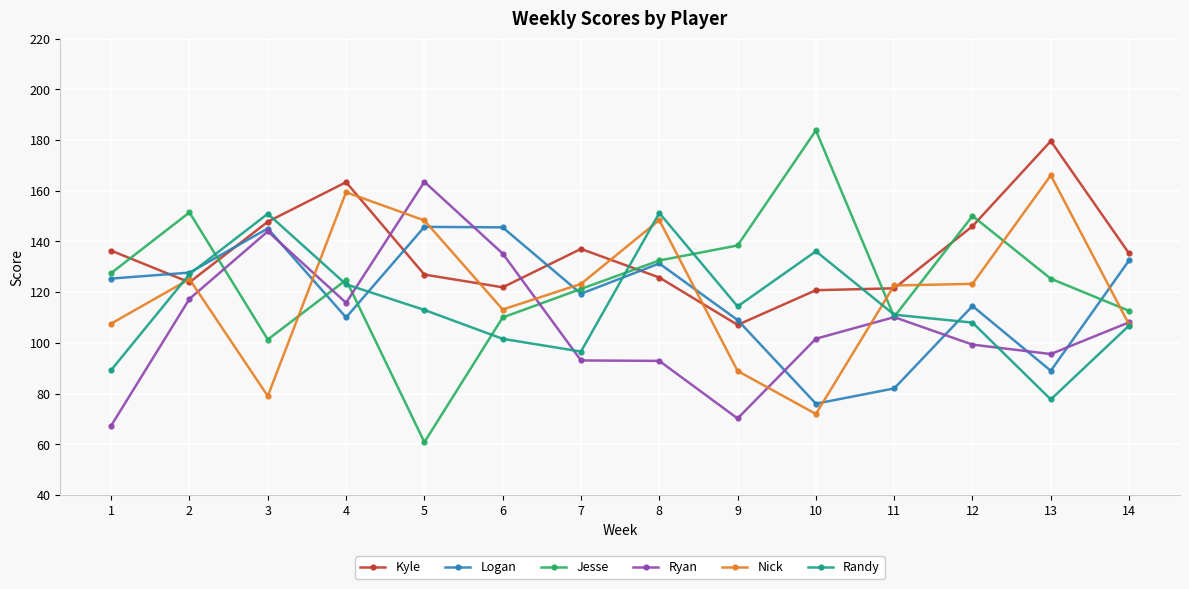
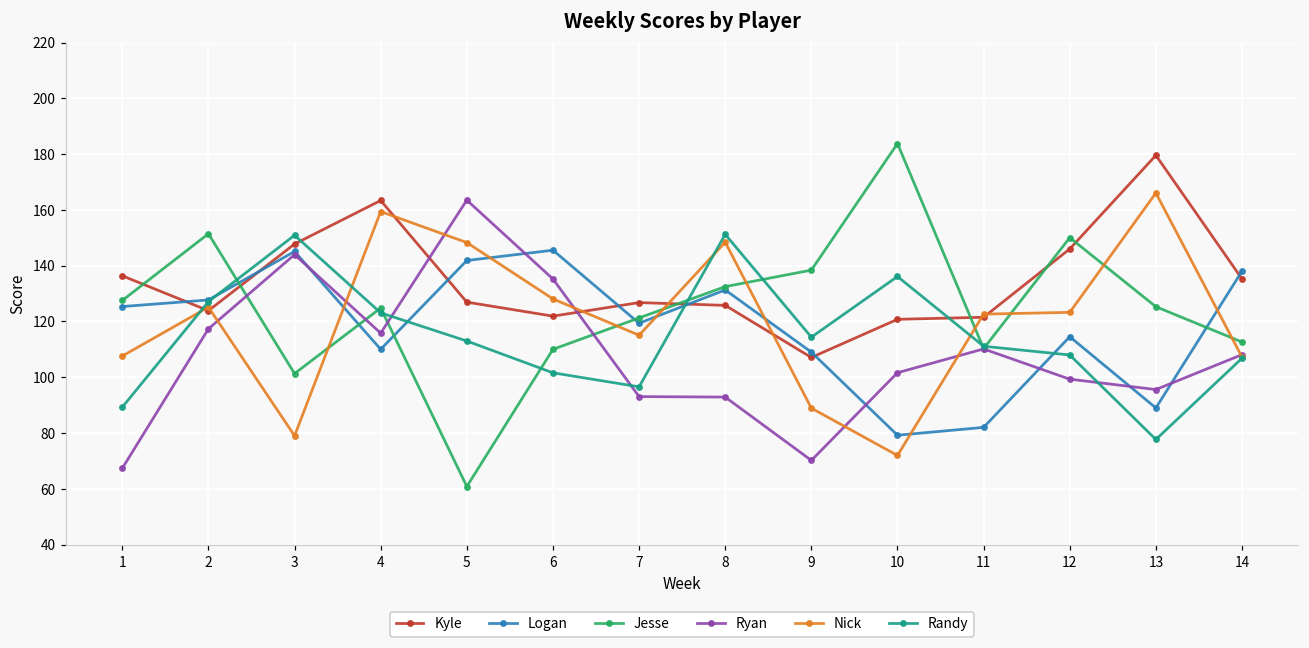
  {
    "Kyle": {
      "1": 136,
      "2": 124,
      "3": 148,
      "4": 163,
      "5": 127,
      "6": 122,
-     "7": 137,
+     "7": 127,
      "8": 126,
      "9": 107,
      "10": 121,
      "11": 122,
      "12": 146,
      "13": 180,
      "14": 135
    },
    "Logan": {
      "1": 125,
      "3": 145,
      "4": 110,
-     "5": 146,
+     "5": 142,
      "6": 146,
      "7": 119,
      "8": 131,
      "9": 109,
-     "10": 76,
+     "10": 79,
      "11": 82,
      "12": 115,
      "13": 89,
-     "14": 133
+     "14": 138
    },
    "Ryan": {
      "1": 67,
      "2": 117,
      "3": 144,
      "4": 116,
      "5": 163,
      "6": 135,
      "7": 93,
      "8": 93,
      "9": 70,
      "10": 102,
      "12": 99,
      "13": 96
    },
    "Nick": {
      "1": 108,
      "2": 125,
      "3": 79,
      "4": 159,
      "5": 148,
-     "6": 113,
-     "7": 123,
+     "6": 128,
+     "7": 115,
      "8": 148,
      "9": 89,
      "10": 72,
      "11": 123,
      "12": 123,
      "13": 166
    }
  }
